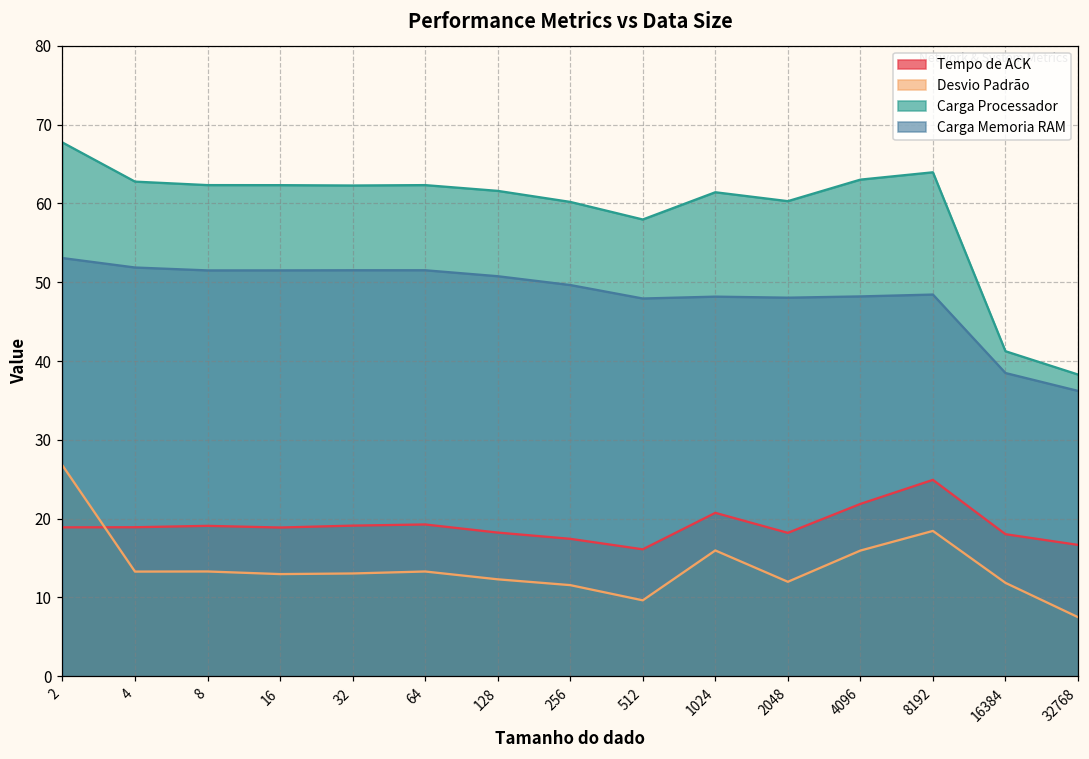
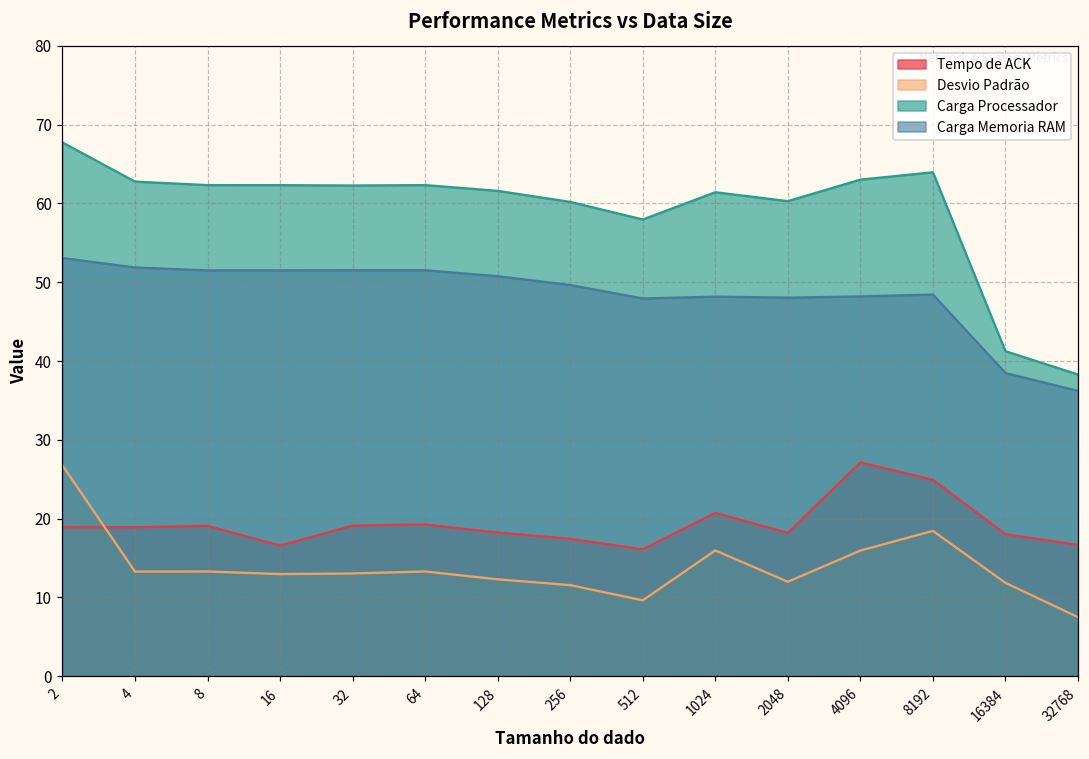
  {
    "Tempo de ACK": {
      "2": 19,
      "4": 19,
      "8": 19,
-     "16": 19,
+     "16": 17,
      "32": 19,
      "64": 19,
      "128": 18,
      "256": 17,
      "512": 16,
      "1024": 21,
      "2048": 18,
-     "4096": 22,
+     "4096": 27,
      "8192": 25,
      "16384": 18,
      "32768": 17
    },
    "Desvio Padrão": {
      "2": 27,
      "4": 13,
      "8": 13,
      "16": 13,
      "32": 13,
      "64": 13,
      "128": 12,
      "256": 12,
      "512": 10,
      "1024": 16,
      "2048": 12,
      "4096": 16,
      "8192": 18,
      "16384": 12,
      "32768": 7
    }
  }
